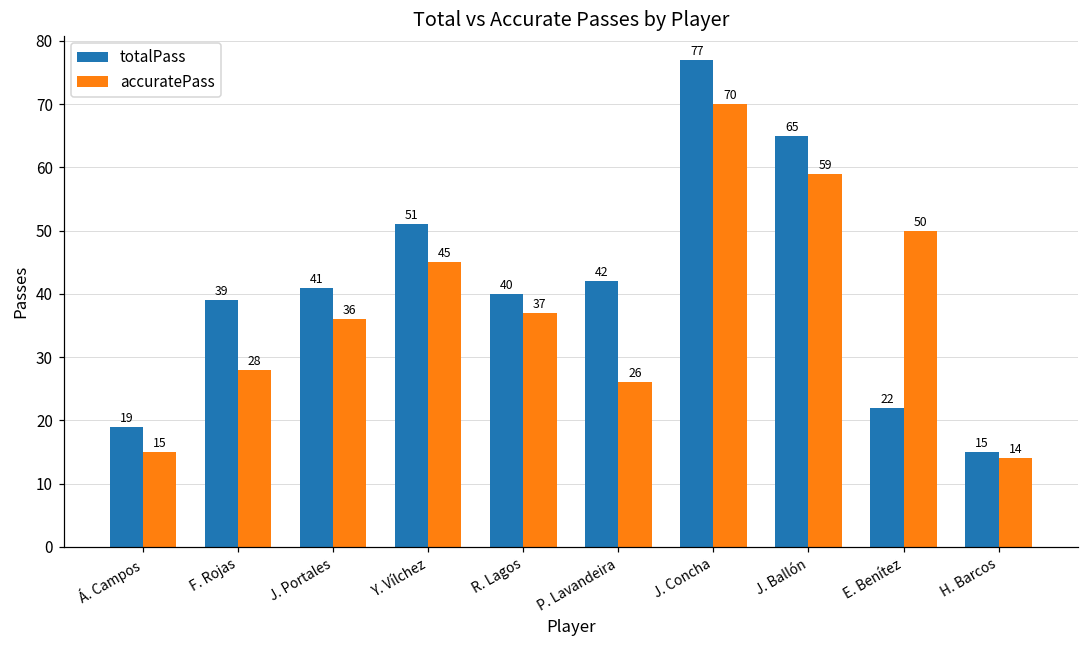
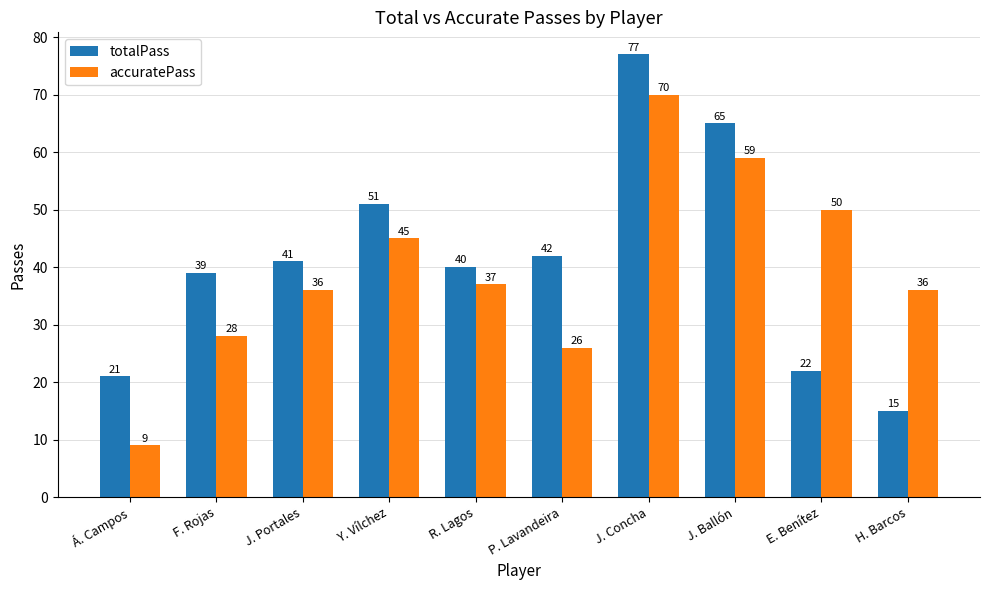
  {
    "totalPass": {
-     "Á. Campos": 19,
+     "Á. Campos": 21,
      "F. Rojas": 39,
      "J. Portales": 41,
      "Y. Vílchez": 51,
      "R. Lagos": 40,
      "P. Lavandeira": 42,
      "J. Concha": 77,
      "J. Ballón": 65,
      "E. Benítez": 22,
      "H. Barcos": 15
    },
    "accuratePass": {
-     "Á. Campos": 15,
+     "Á. Campos": 9,
      "F. Rojas": 28,
      "J. Portales": 36,
      "Y. Vílchez": 45,
      "R. Lagos": 37,
      "P. Lavandeira": 26,
      "J. Concha": 70,
      "J. Ballón": 59,
      "E. Benítez": 50,
-     "H. Barcos": 14
+     "H. Barcos": 36
    }
  }
